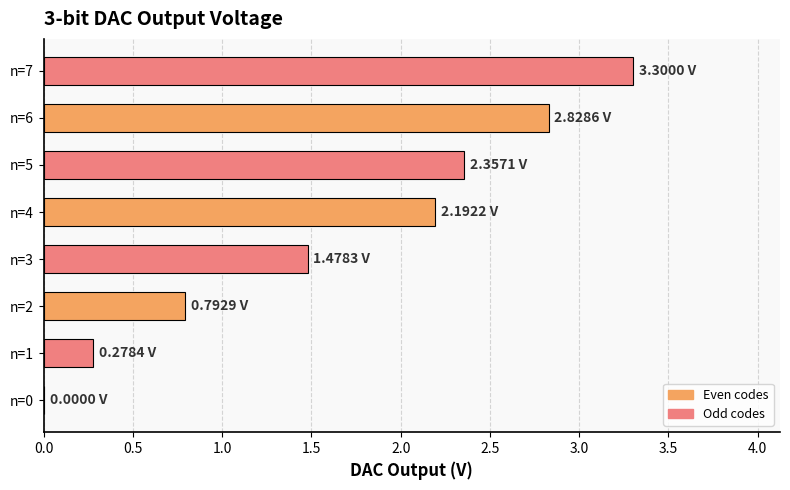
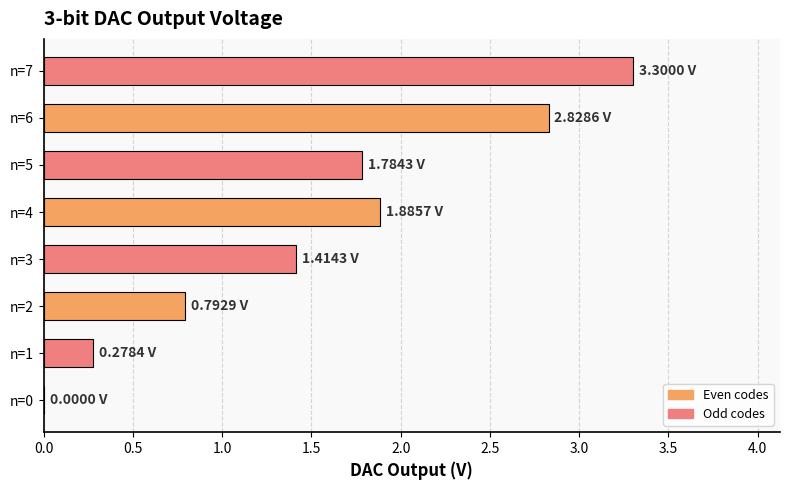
  {
    "n=7": 3.3000,
    "n=6": 2.8286,
-   "n=5": 2.3571,
-   "n=4": 2.1922,
-   "n=3": 1.4783,
+   "n=5": 1.7843,
+   "n=4": 1.8857,
+   "n=3": 1.4143,
    "n=2": 0.7929,
    "n=1": 0.2784,
    "n=0": 0.0000
  }
